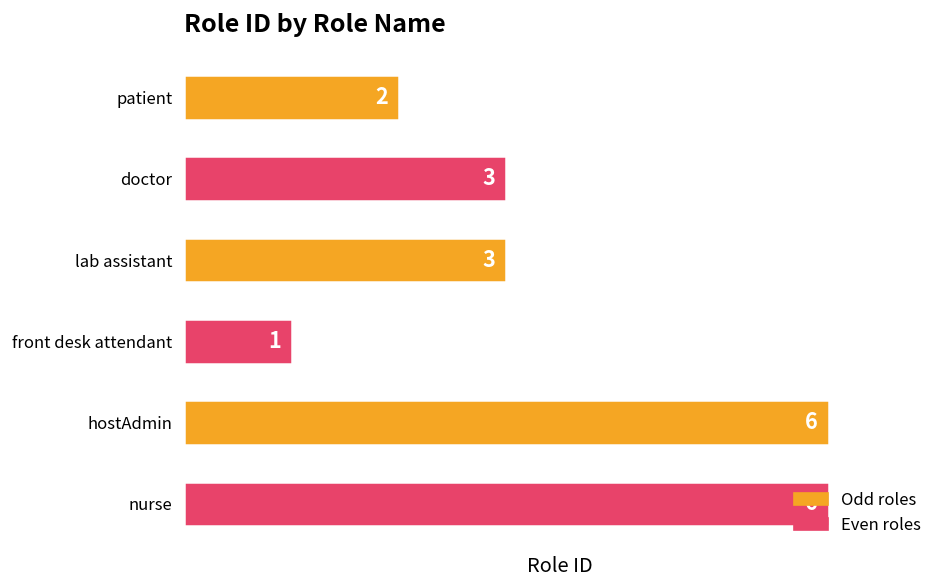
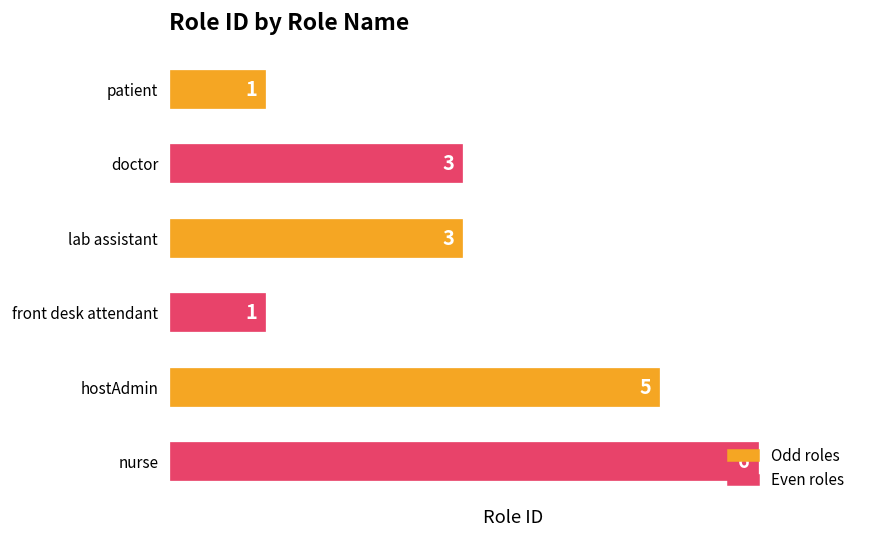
  {
-   "patient": 2,
+   "patient": 1,
    "doctor": 3,
    "lab assistant": 3,
    "front desk attendant": 1,
-   "hostAdmin": 6,
+   "hostAdmin": 5,
    "nurse": 6
  }
